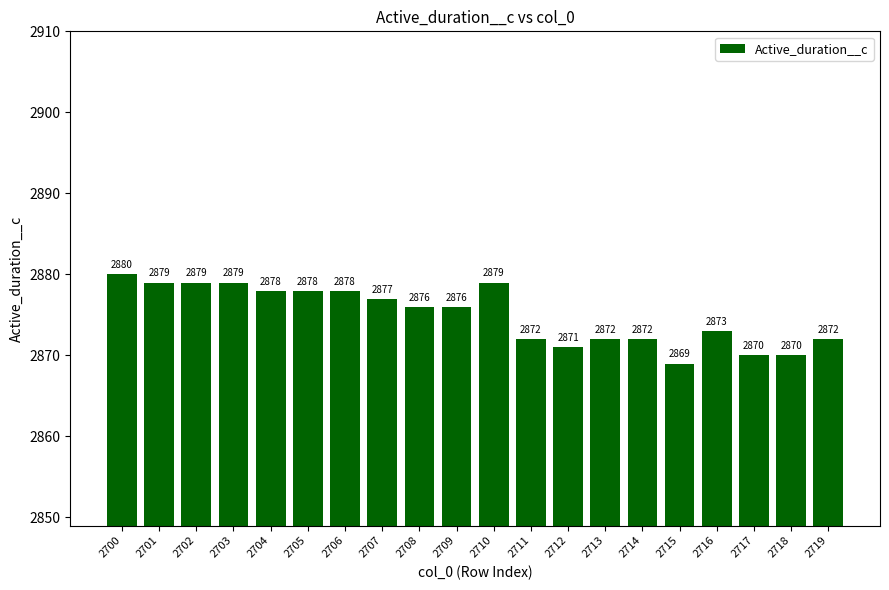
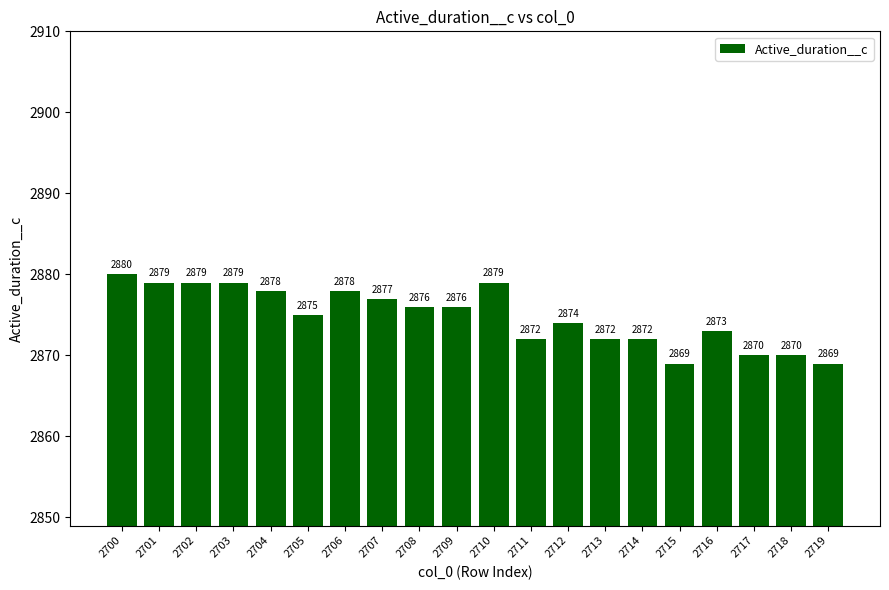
  {
    "2700": 2880,
    "2701": 2879,
    "2702": 2879,
    "2703": 2879,
    "2704": 2878,
-   "2705": 2878,
+   "2705": 2875,
    "2706": 2878,
    "2707": 2877,
    "2708": 2876,
    "2709": 2876,
    "2710": 2879,
    "2711": 2872,
-   "2712": 2871,
+   "2712": 2874,
    "2713": 2872,
    "2714": 2872,
    "2715": 2869,
    "2716": 2873,
    "2717": 2870,
    "2718": 2870,
-   "2719": 2872
+   "2719": 2869
  }
